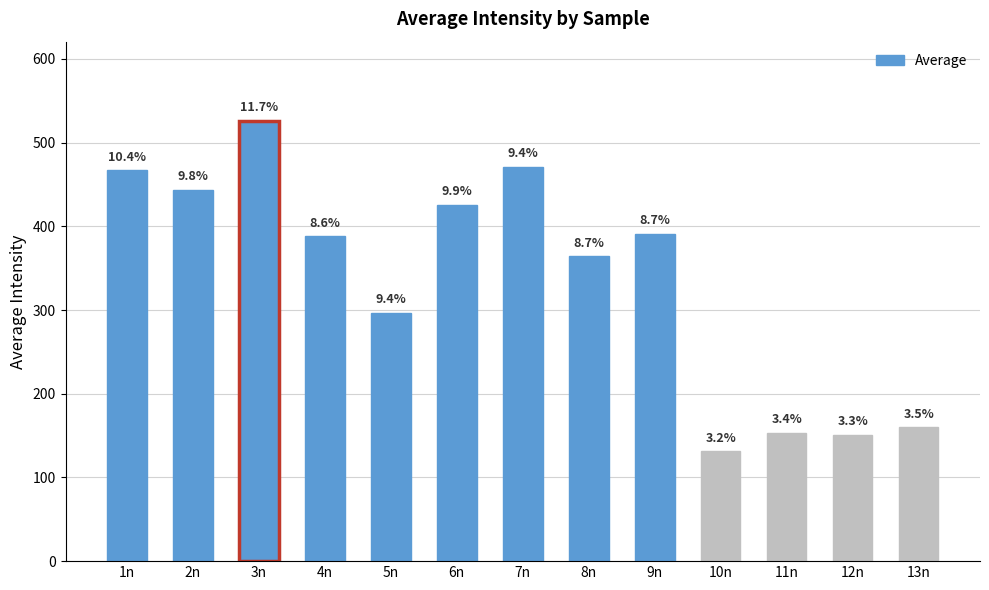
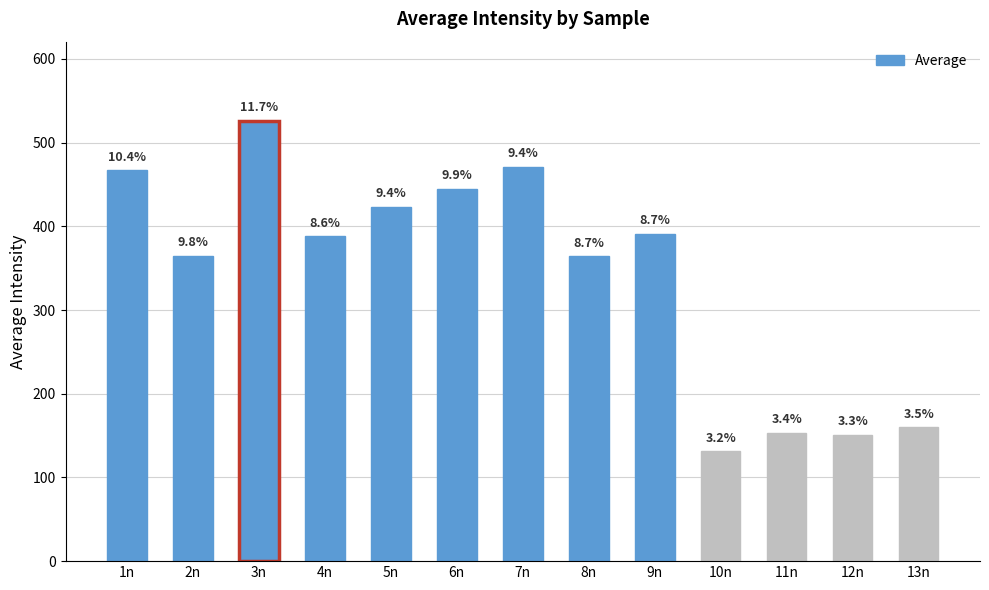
  {
-   "2n": 440,
-   "5n": 300,
-   "6n": 430
+   "2n": 370,
+   "5n": 420,
+   "6n": 450
  }
